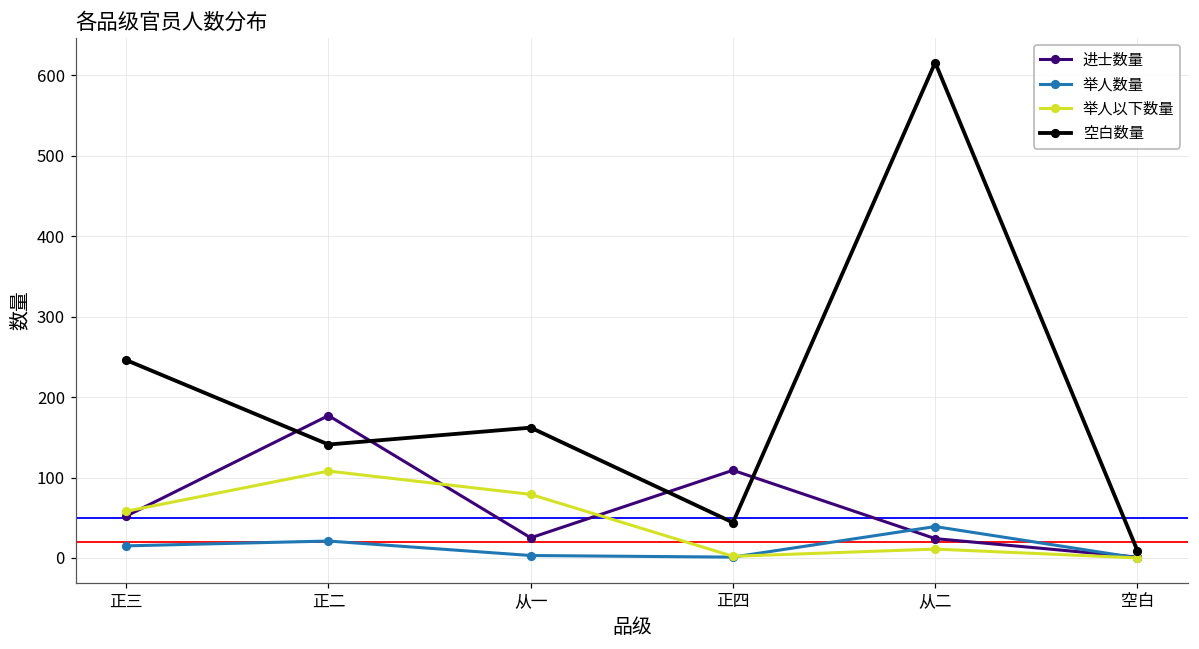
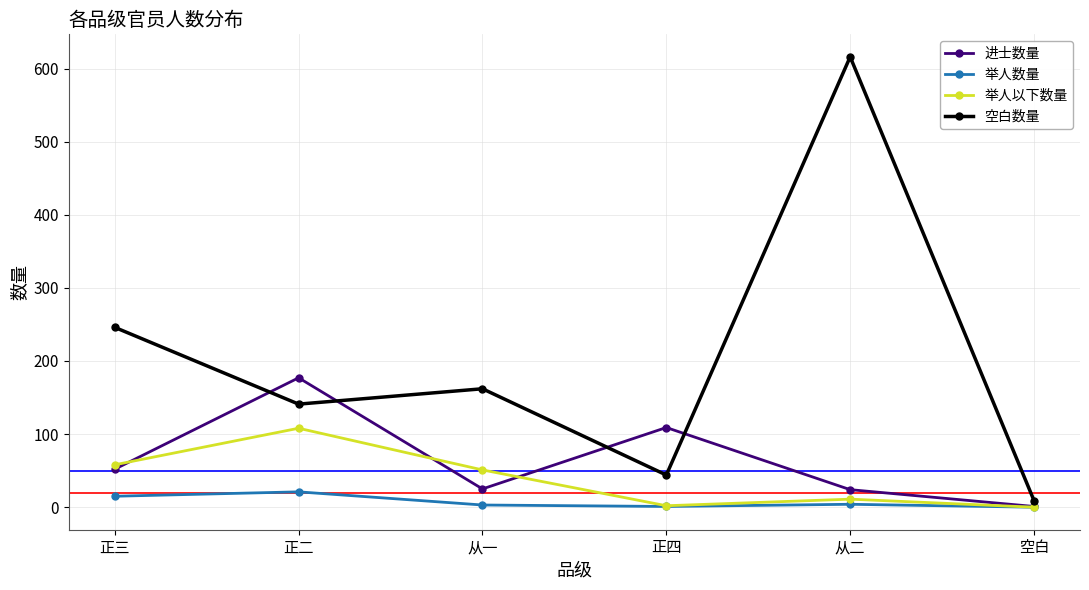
  {
    "进士数量": {
      "正三": 50,
      "正二": 180,
      "从一": 30,
      "正四": 110,
      "从二": 20
    },
    "举人数量": {
      "正三": 20,
      "正二": 20,
      "从一": 0,
-     "从二": 40
+     "从二": 0
    },
    "举人以下数量": {
      "正三": 60,
      "正二": 110,
-     "从一": 80,
+     "从一": 50,
      "从二": 10
    },
    "空白数量": {
      "正三": 250,
      "正二": 140,
      "从一": 160,
      "正四": 40,
      "从二": 620,
      "空白": 10
    }
  }
